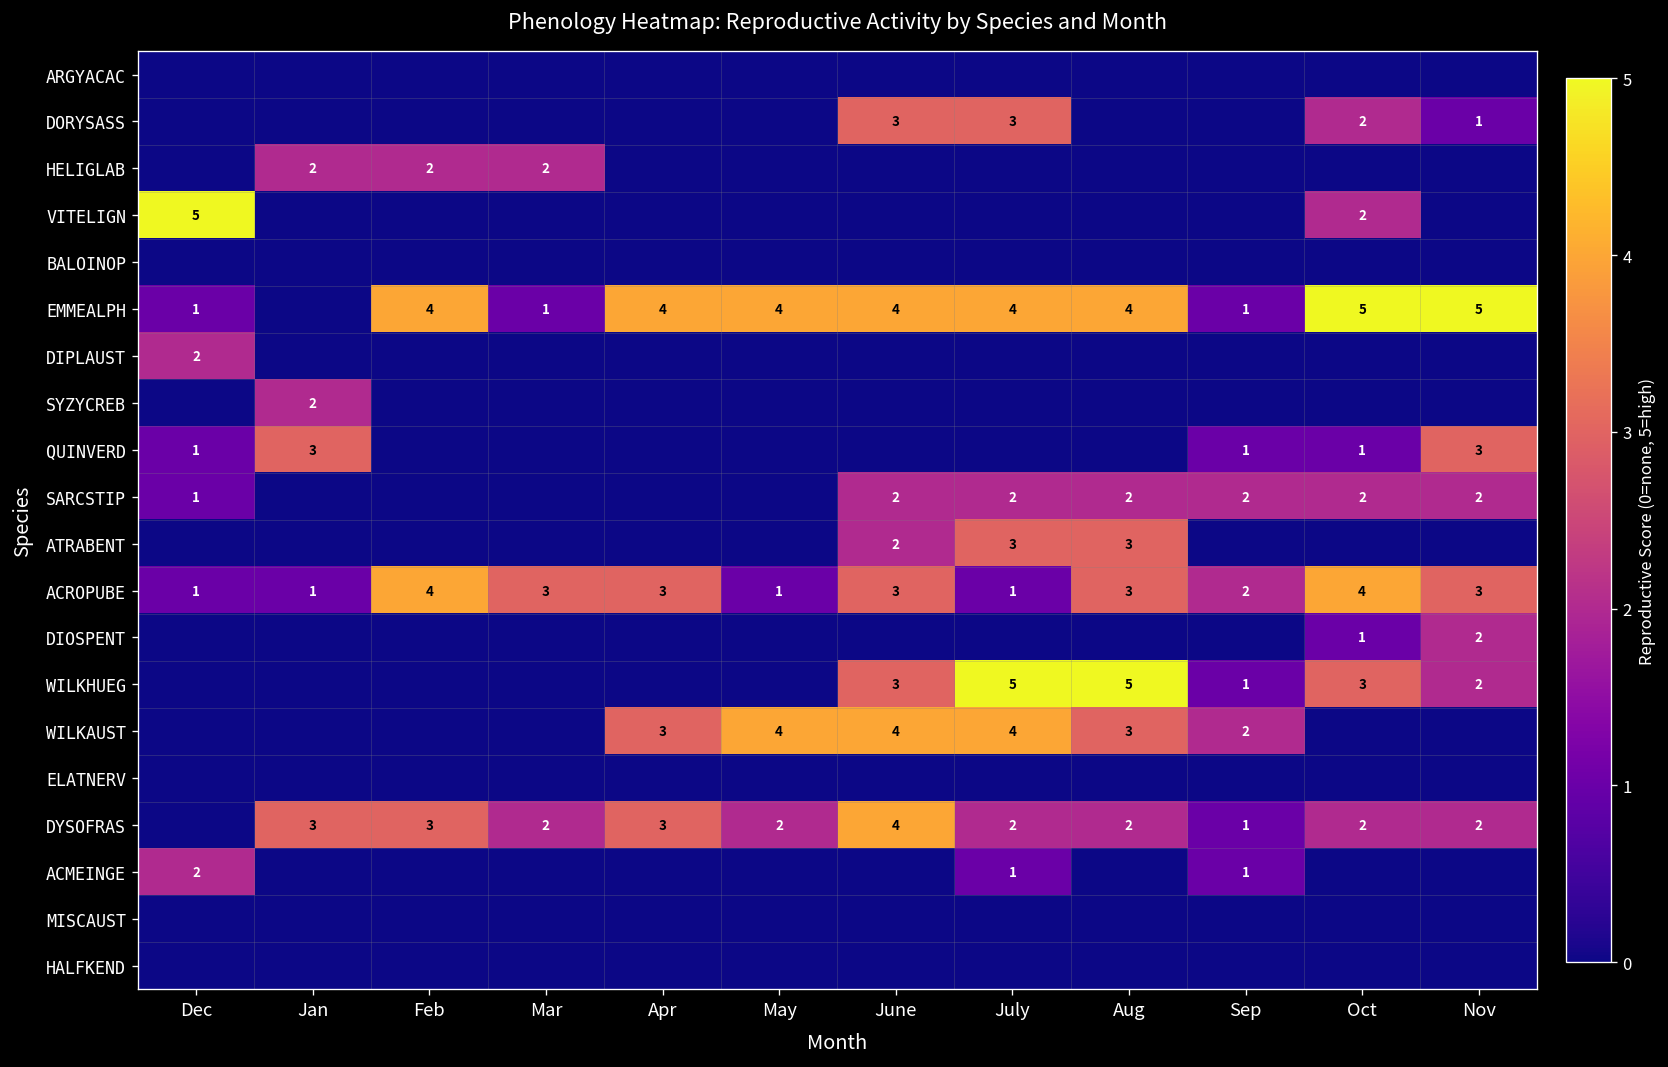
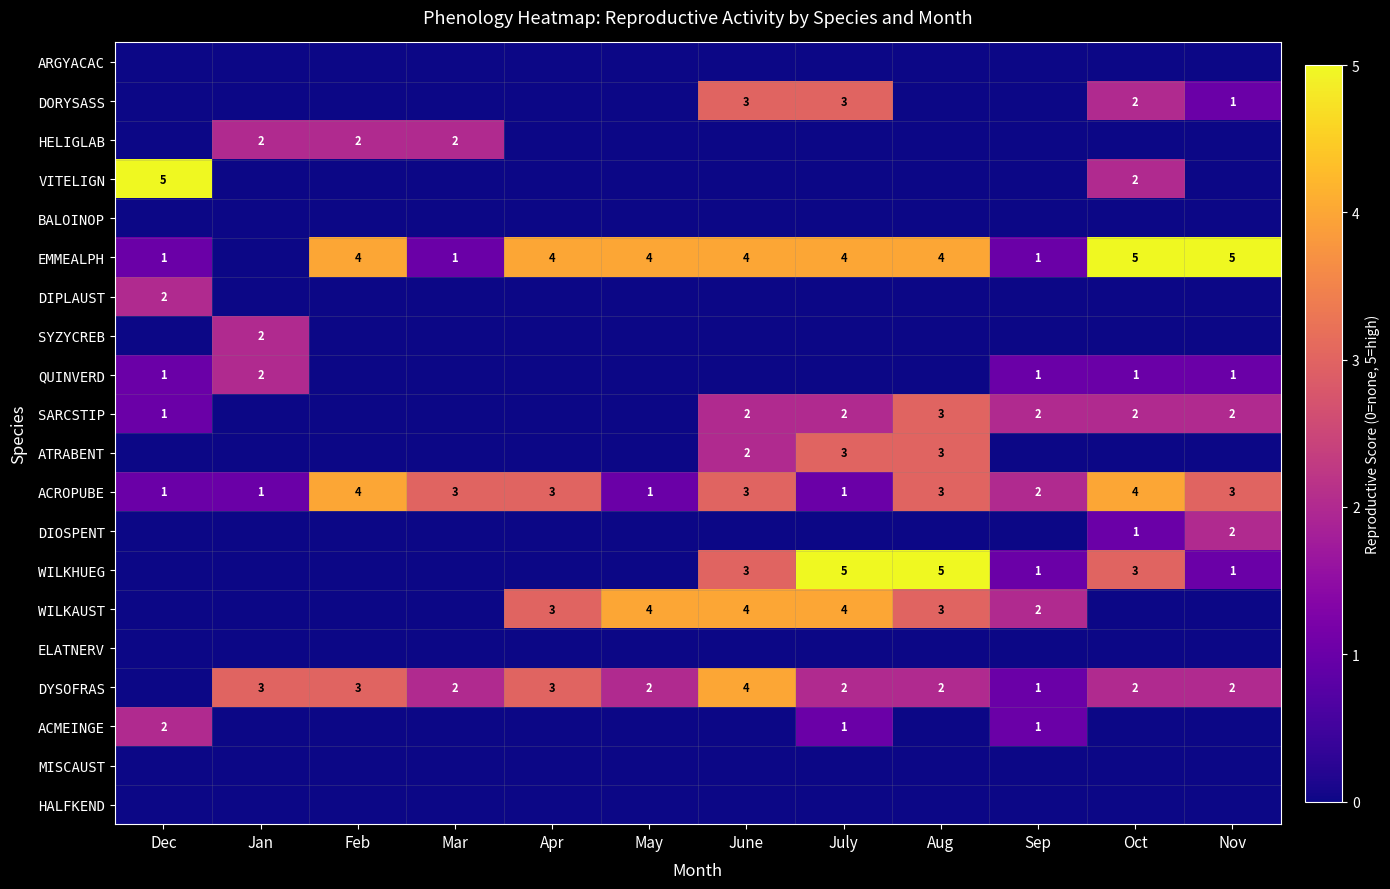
  {
    "DORYSASS": {
      "June": 3,
      "July": 3,
      "Oct": 2,
      "Nov": 1
    },
    "HELIGLAB": {
      "Jan": 2,
      "Feb": 2,
      "Mar": 2
    },
    "VITELIGN": {
      "Dec": 5,
      "Oct": 2
    },
    "EMMEALPH": {
      "Dec": 1,
      "Feb": 4,
      "Mar": 1,
      "Apr": 4,
      "May": 4,
      "June": 4,
      "July": 4,
      "Aug": 4,
      "Sep": 1,
      "Oct": 5,
      "Nov": 5
    },
    "DIPLAUST": {
      "Dec": 2
    },
    "SYZYCREB": {
      "Jan": 2
    },
    "QUINVERD": {
      "Dec": 1,
-     "Jan": 3,
+     "Jan": 2,
      "Sep": 1,
      "Oct": 1,
-     "Nov": 3
+     "Nov": 1
    },
    "SARCSTIP": {
      "Dec": 1,
      "June": 2,
      "July": 2,
-     "Aug": 2,
+     "Aug": 3,
      "Sep": 2,
      "Oct": 2,
      "Nov": 2
    },
    "ATRABENT": {
      "June": 2,
      "July": 3,
      "Aug": 3
    },
    "ACROPUBE": {
      "Dec": 1,
      "Jan": 1,
      "Feb": 4,
      "Mar": 3,
      "Apr": 3,
      "May": 1,
      "June": 3,
      "July": 1,
      "Aug": 3,
      "Sep": 2,
      "Oct": 4,
      "Nov": 3
    },
    "DIOSPENT": {
      "Oct": 1,
      "Nov": 2
    },
    "WILKHUEG": {
      "June": 3,
      "July": 5,
      "Aug": 5,
      "Sep": 1,
      "Oct": 3,
-     "Nov": 2
+     "Nov": 1
    },
    "WILKAUST": {
      "Apr": 3,
      "May": 4,
      "June": 4,
      "July": 4,
      "Aug": 3,
      "Sep": 2
    },
    "DYSOFRAS": {
      "Jan": 3,
      "Feb": 3,
      "Mar": 2,
      "Apr": 3,
      "May": 2,
      "June": 4,
      "July": 2,
      "Aug": 2,
      "Sep": 1,
      "Oct": 2,
      "Nov": 2
    },
    "ACMEINGE": {
      "Dec": 2,
      "July": 1,
      "Sep": 1
    }
  }
